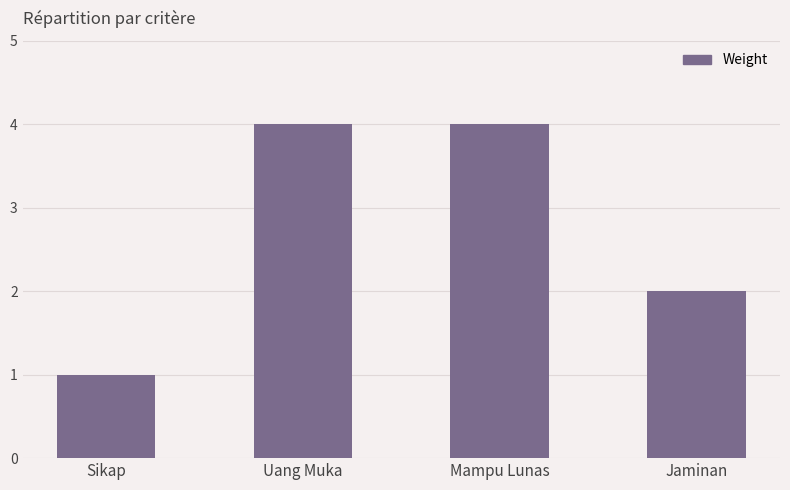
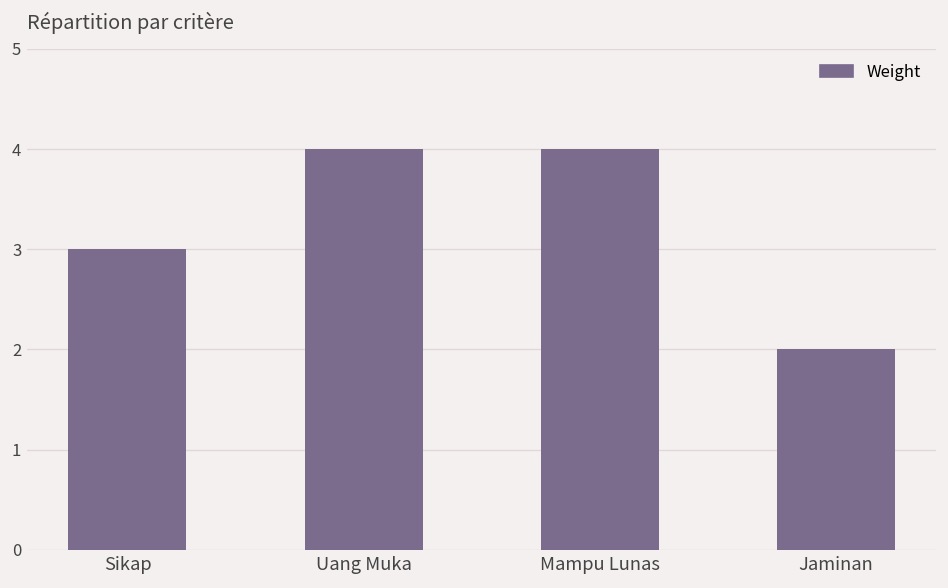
  {
-   "Sikap": 1,
+   "Sikap": 3,
    "Uang Muka": 4,
    "Mampu Lunas": 4,
    "Jaminan": 2
  }
